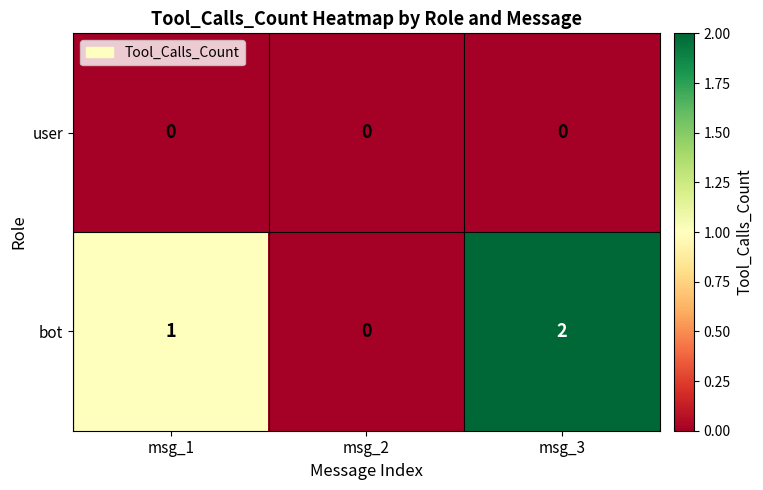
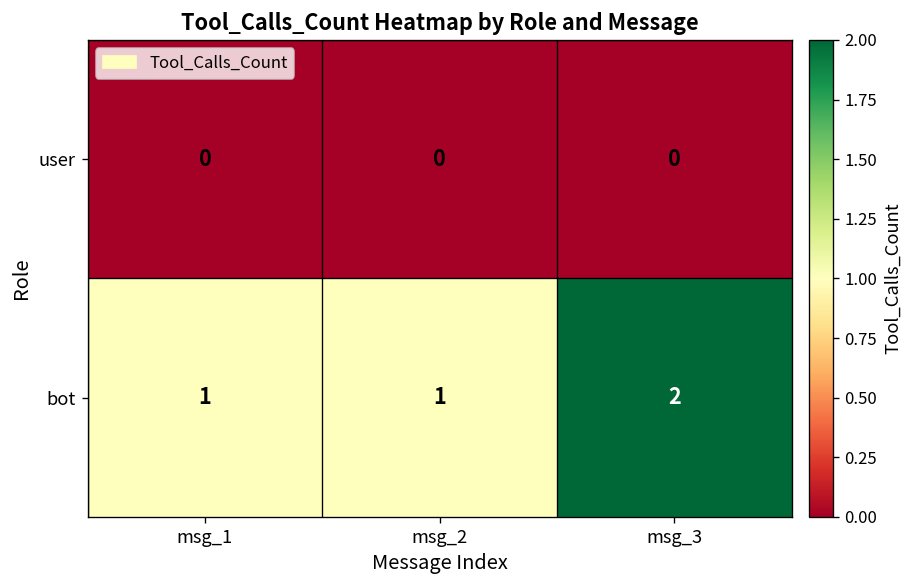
  {
    "user": {
      "msg_1": 0,
      "msg_2": 0,
      "msg_3": 0
    },
    "bot": {
      "msg_1": 1,
-     "msg_2": 0,
+     "msg_2": 1,
      "msg_3": 2
    }
  }
